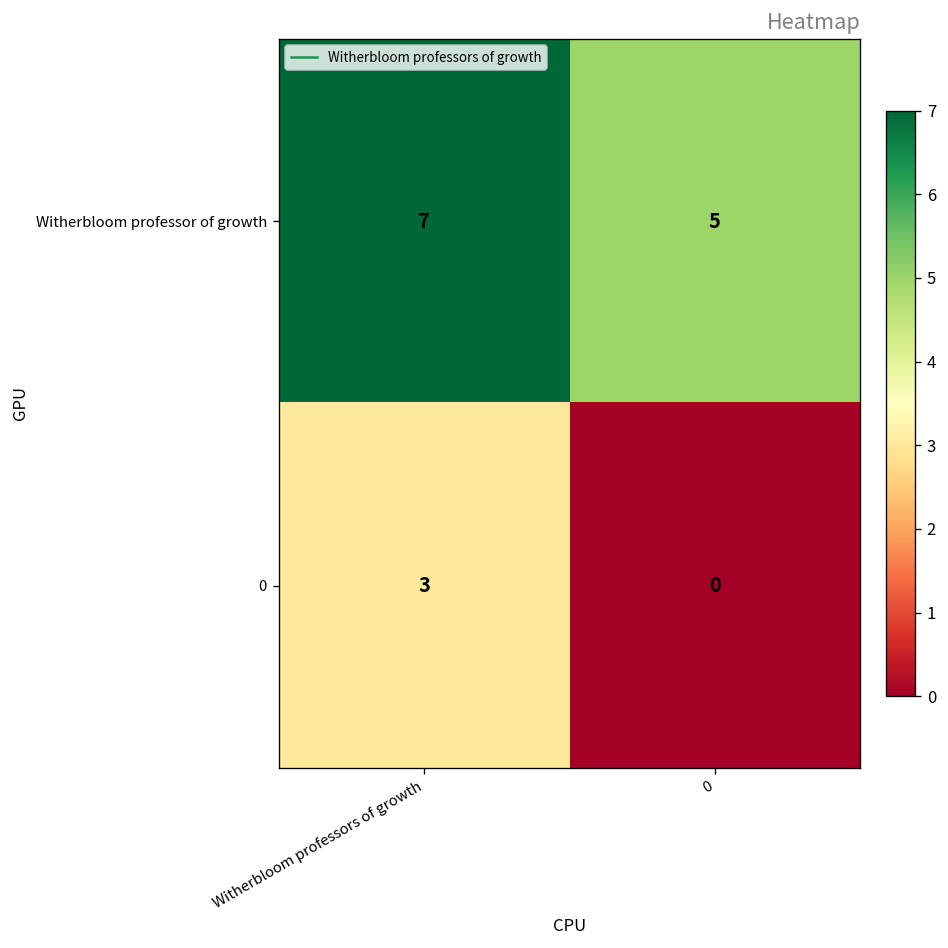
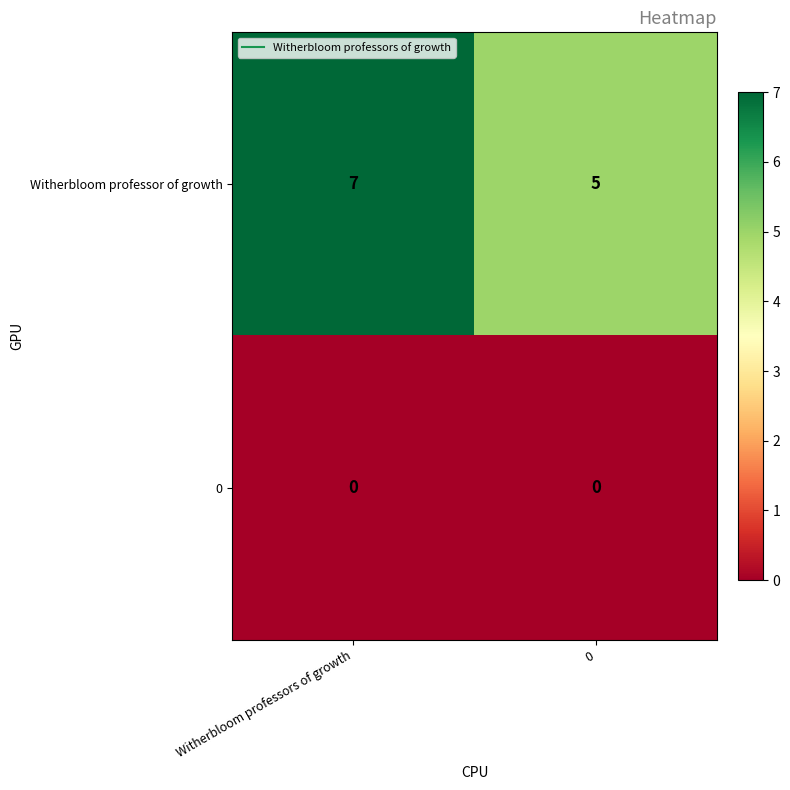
  {
    "Witherbloom professor of growth": {
      "Witherbloom professors of growth": 7,
      "0": 5
    },
    "0": {
-     "Witherbloom professors of growth": 3,
+     "Witherbloom professors of growth": 0,
      "0": 0
    }
  }
